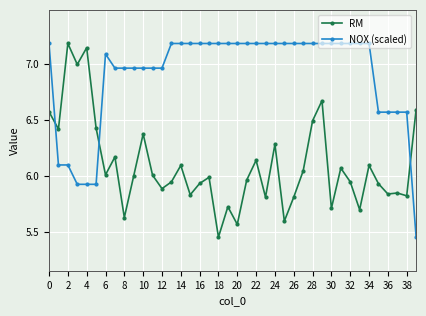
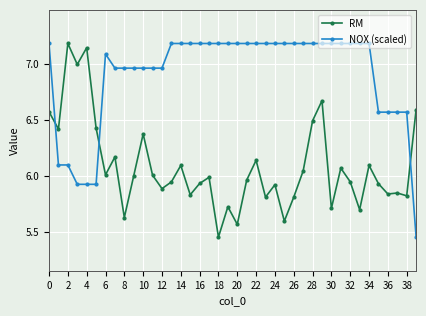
  {
    "RM": {
      "0": 6.58,
      "2": 7.19,
      "4": 7.15,
      "6": 6.01,
      "8": 5.63,
      "10": 6.38,
      "12": 5.89,
      "14": 6.10,
      "16": 5.94,
      "18": 5.46,
      "20": 5.57,
      "22": 6.14,
-     "24": 6.29,
+     "24": 5.92,
      "26": 5.81,
      "28": 6.50,
      "30": 5.71,
      "32": 5.95,
      "34": 6.10,
      "36": 5.84,
      "38": 5.83
    },
    "NOX (scaled)": {
      "0": 7.19,
      "2": 6.10,
      "4": 5.93,
      "6": 7.09,
      "8": 6.96,
      "10": 6.96,
      "12": 6.96,
      "14": 7.19,
      "16": 7.19,
      "18": 7.19,
      "20": 7.19,
      "22": 7.19,
      "24": 7.19,
      "26": 7.19,
      "28": 7.19,
      "36": 6.57,
      "38": 6.57
    }
  }
